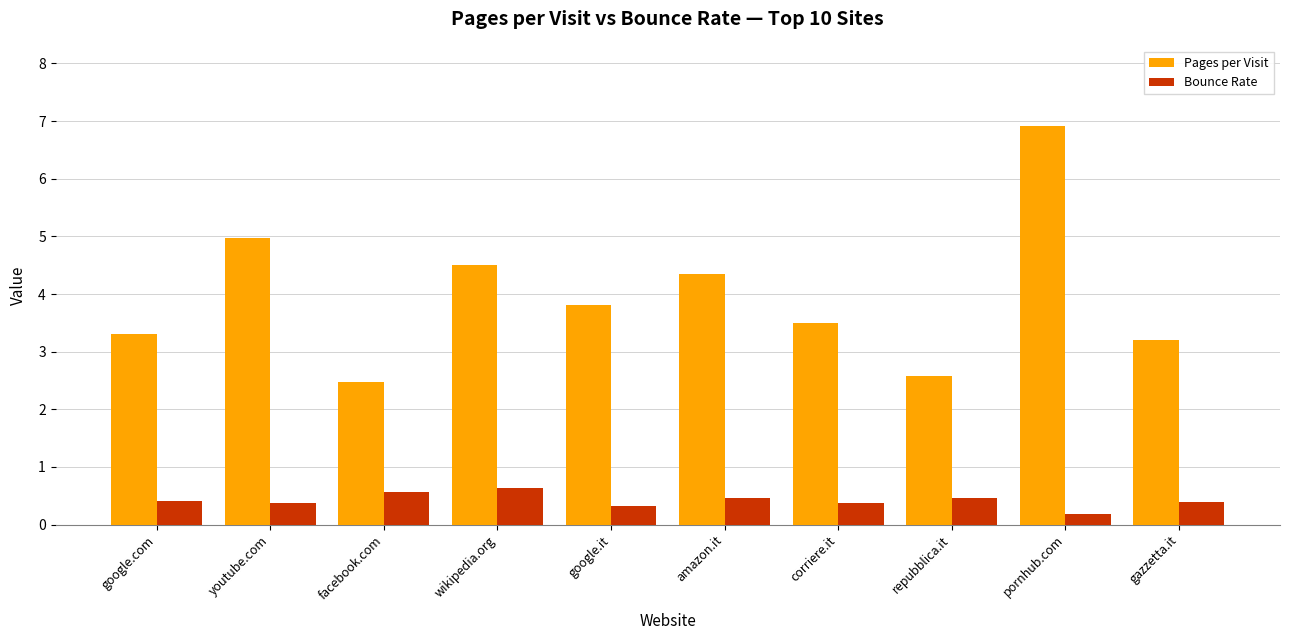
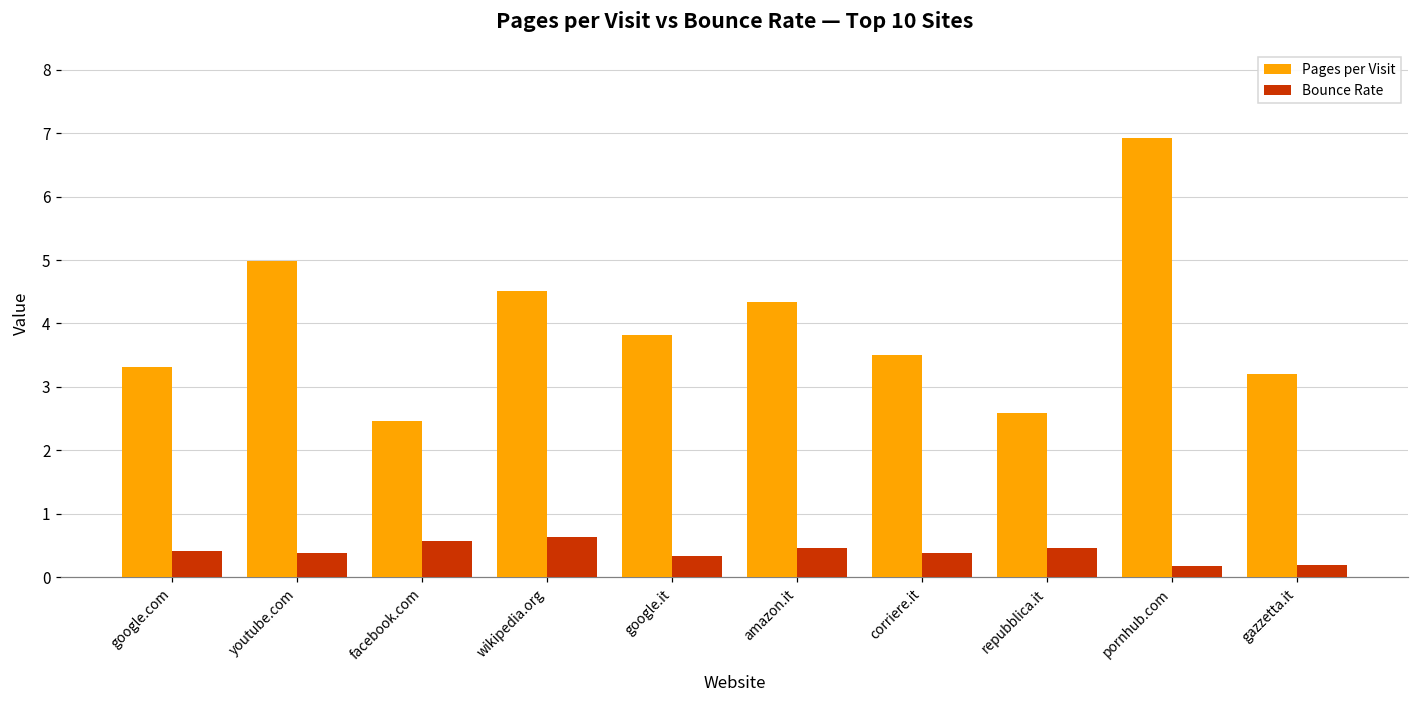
  {
    "Pages per Visit": {
      "google.com": 3.3,
      "youtube.com": 5.0,
      "facebook.com": 2.5,
      "wikipedia.org": 4.5,
      "google.it": 3.8,
      "amazon.it": 4.3,
      "corriere.it": 3.5,
      "repubblica.it": 2.6,
      "pornhub.com": 6.9,
      "gazzetta.it": 3.2
    },
    "Bounce Rate": {
      "google.com": 0.4,
      "youtube.com": 0.4,
      "facebook.com": 0.6,
      "wikipedia.org": 0.6,
      "google.it": 0.3,
      "amazon.it": 0.5,
      "corriere.it": 0.4,
      "repubblica.it": 0.5,
      "pornhub.com": 0.2,
-     "gazzetta.it": 0.4
+     "gazzetta.it": 0.2
    }
  }
